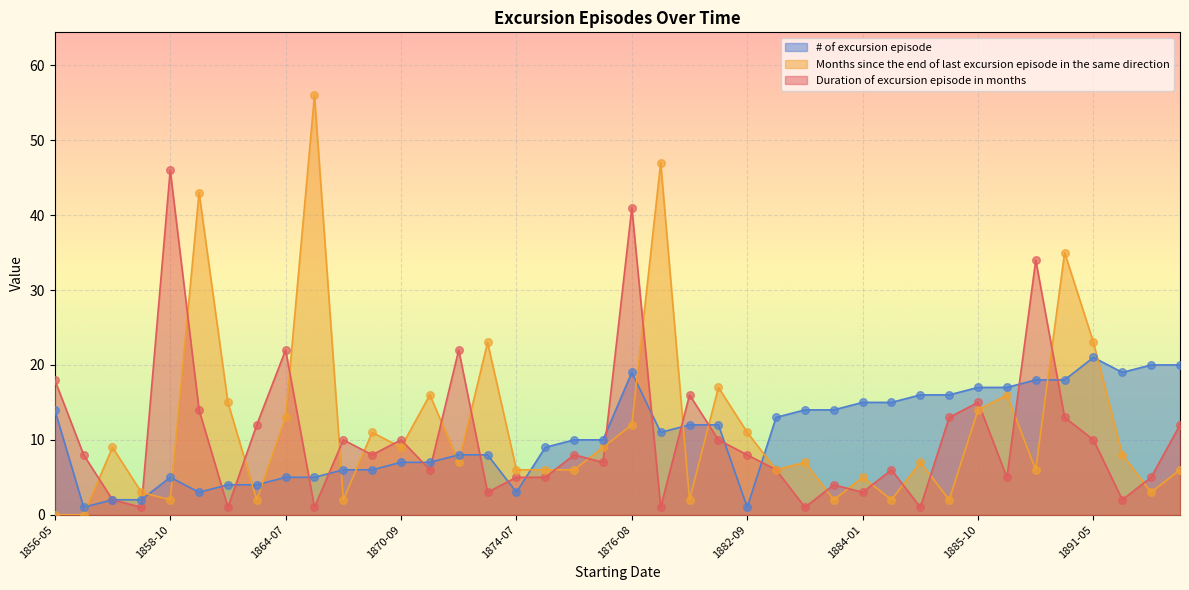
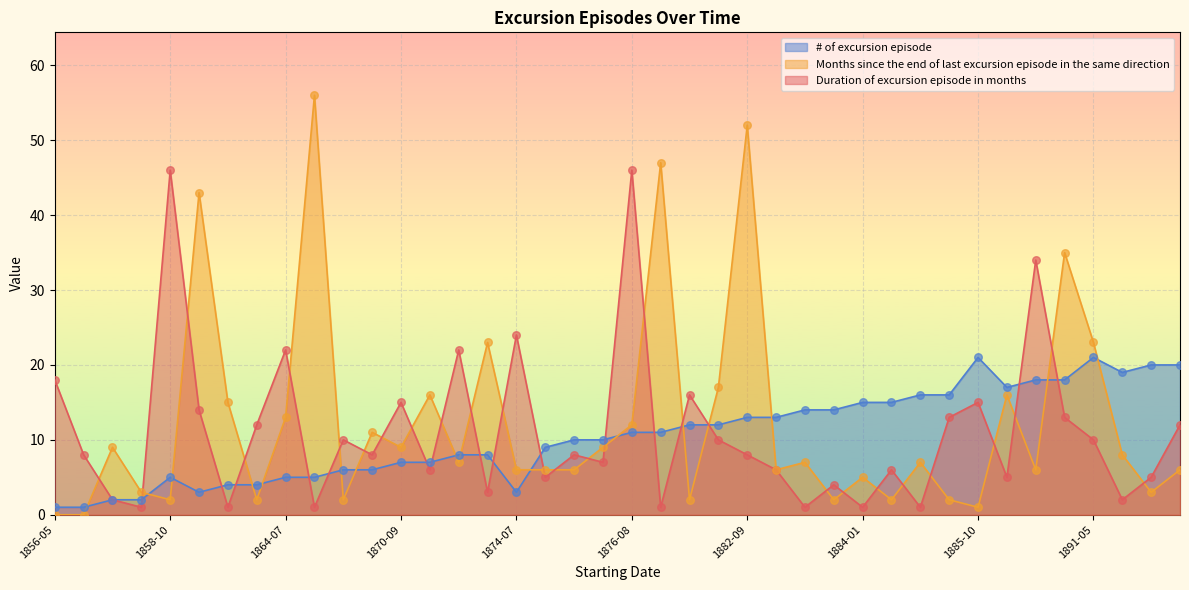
  {
    "# of excursion episode": {
-     "1856-05": 14,
+     "1856-05": 1,
      "1858-10": 5,
      "1864-07": 5,
      "1870-09": 7,
      "1874-07": 3,
-     "1876-08": 19,
-     "1882-09": 1,
+     "1876-08": 11,
+     "1882-09": 13,
      "1884-01": 15,
-     "1885-10": 17,
+     "1885-10": 21,
      "1891-05": 21
    },
    "Months since the end of last excursion episode in the same direction": {
      "1856-05": 0,
      "1858-10": 2,
      "1864-07": 13,
      "1870-09": 9,
      "1874-07": 6,
      "1876-08": 12,
-     "1882-09": 11,
+     "1882-09": 52,
      "1884-01": 5,
-     "1885-10": 14,
+     "1885-10": 1,
      "1891-05": 23
    },
    "Duration of excursion episode in months": {
      "1856-05": 18,
      "1858-10": 46,
      "1864-07": 22,
-     "1870-09": 10,
-     "1874-07": 5,
-     "1876-08": 41,
+     "1870-09": 15,
+     "1874-07": 24,
+     "1876-08": 46,
      "1882-09": 8,
-     "1884-01": 3,
+     "1884-01": 1,
      "1885-10": 15,
      "1891-05": 10
    }
  }
